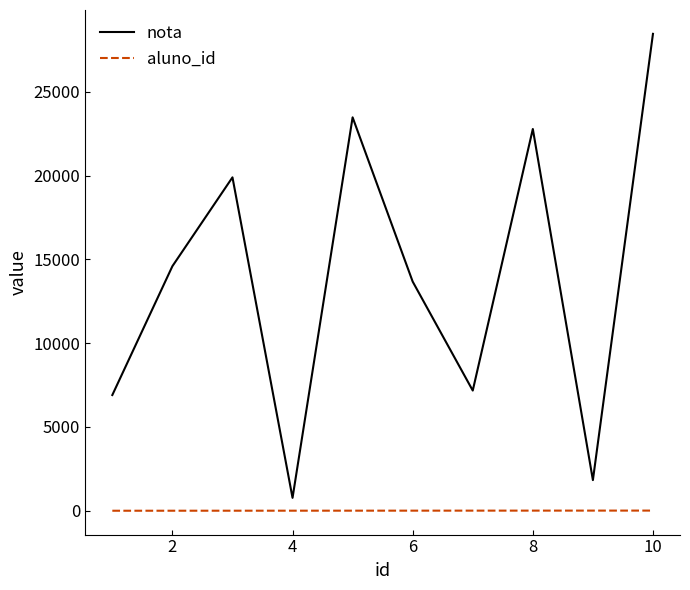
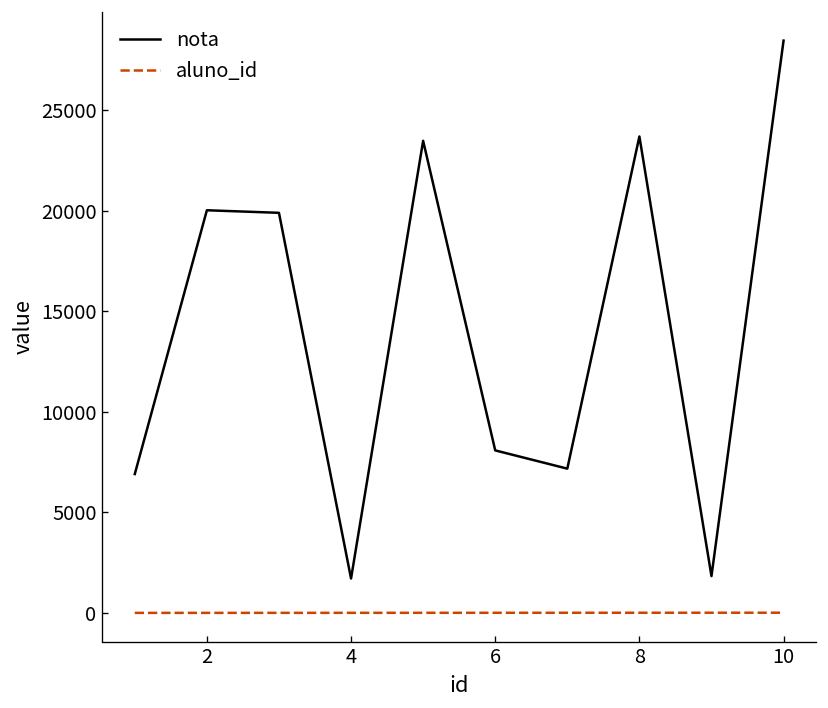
  {
    "nota": {
-     "2": 14600,
-     "4": 800,
-     "6": 13700,
-     "8": 22800,
+     "2": 20000,
+     "4": 1700,
+     "6": 8100,
+     "8": 23700,
      "10": 28500
    },
    "aluno_id": {
      "2": 0,
      "4": 0,
      "6": 0,
      "8": 0,
      "10": 0
    }
  }
